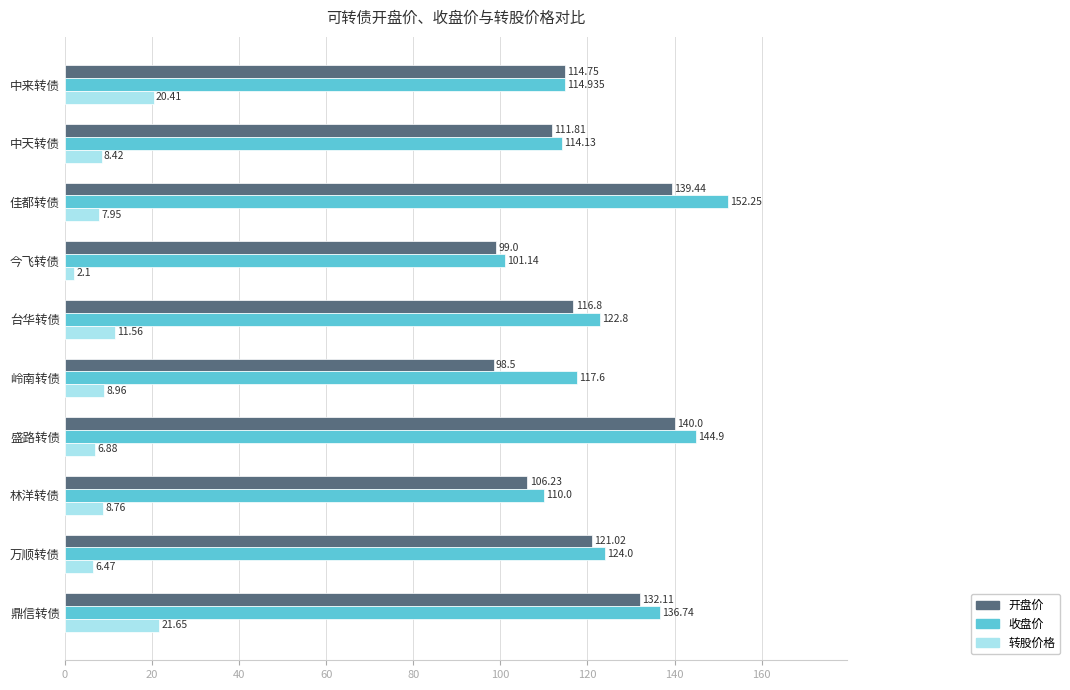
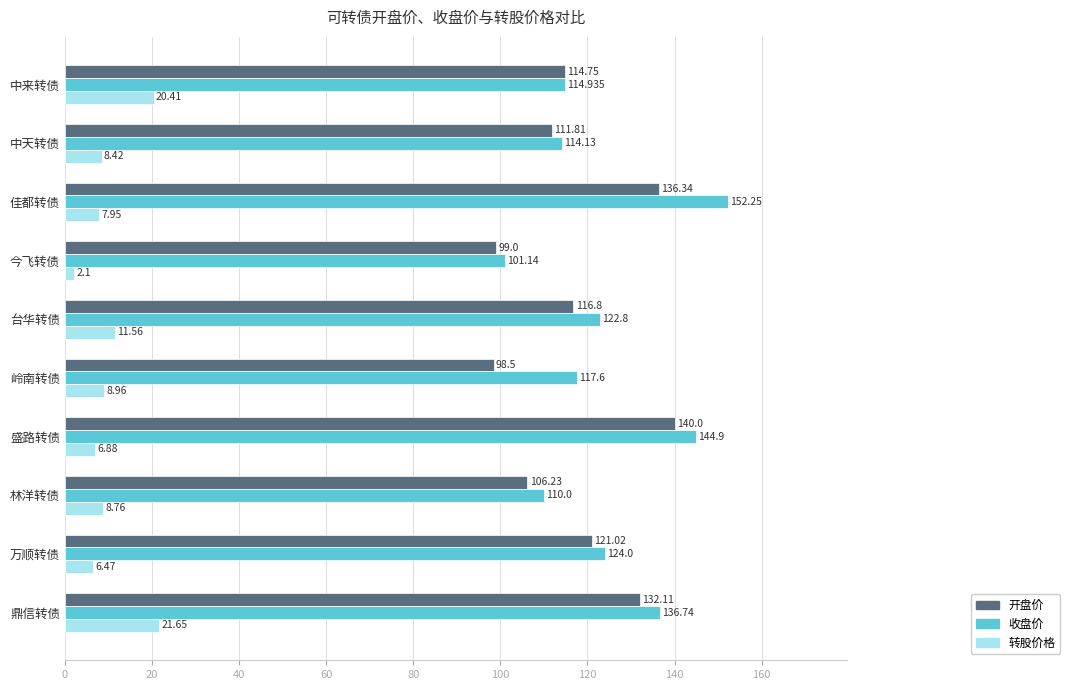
  {
    "开盘价": {
      "中来转债": 114.75,
      "中天转债": 111.81,
-     "佳都转债": 139.44,
+     "佳都转债": 136.34,
      "今飞转债": 99.0,
      "台华转债": 116.8,
      "岭南转债": 98.5,
      "盛路转债": 140.0,
      "林洋转债": 106.23,
      "万顺转债": 121.02,
      "鼎信转债": 132.11
    },
    "收盘价": {
      "中来转债": 114.935,
      "中天转债": 114.13,
      "佳都转债": 152.25,
      "今飞转债": 101.14,
      "台华转债": 122.8,
      "岭南转债": 117.6,
      "盛路转债": 144.9,
      "林洋转债": 110.0,
      "万顺转债": 124.0,
      "鼎信转债": 136.74
    },
    "转股价格": {
      "中来转债": 20.41,
      "中天转债": 8.42,
      "佳都转债": 7.95,
      "今飞转债": 2.1,
      "台华转债": 11.56,
      "岭南转债": 8.96,
      "盛路转债": 6.88,
      "林洋转债": 8.76,
      "万顺转债": 6.47,
      "鼎信转债": 21.65
    }
  }
